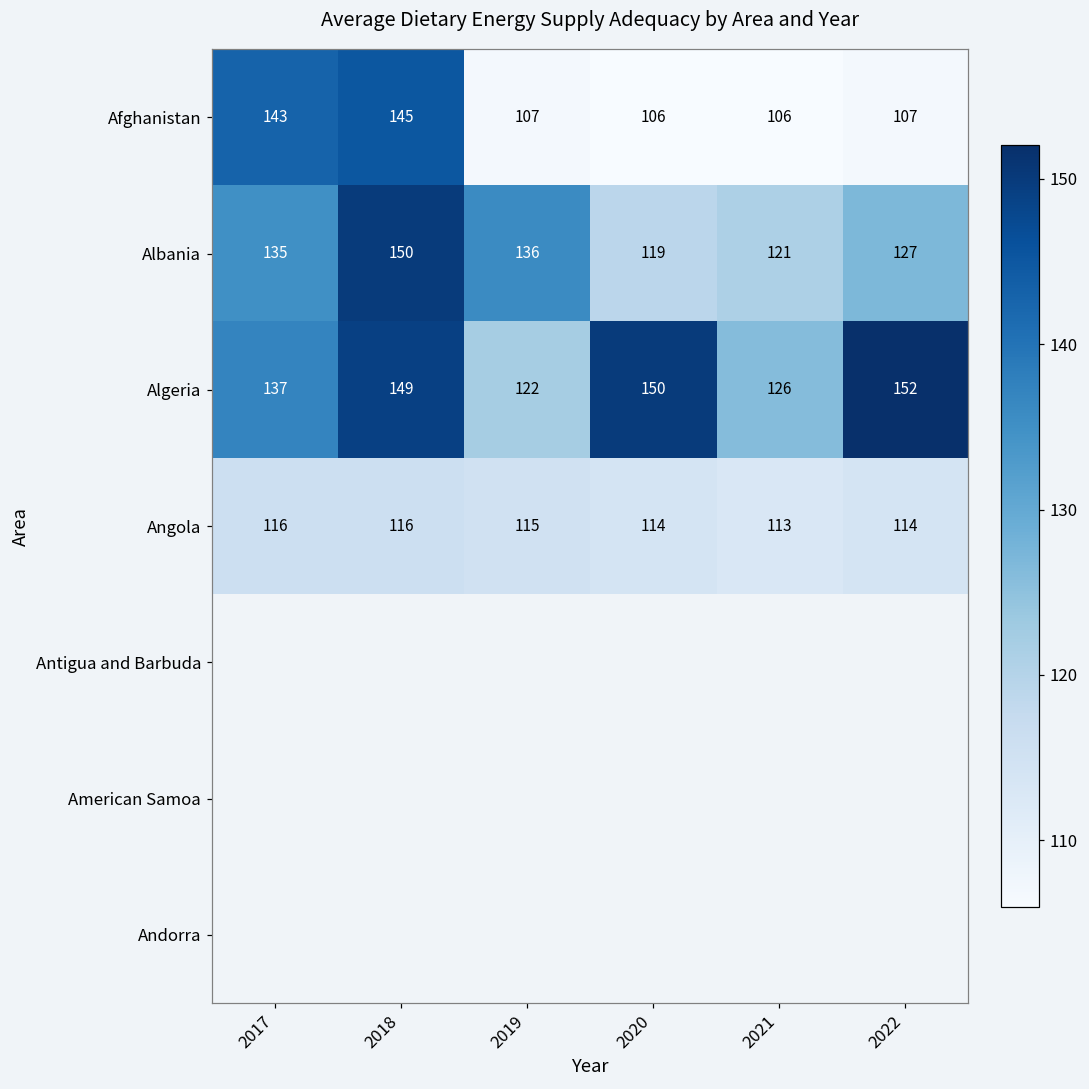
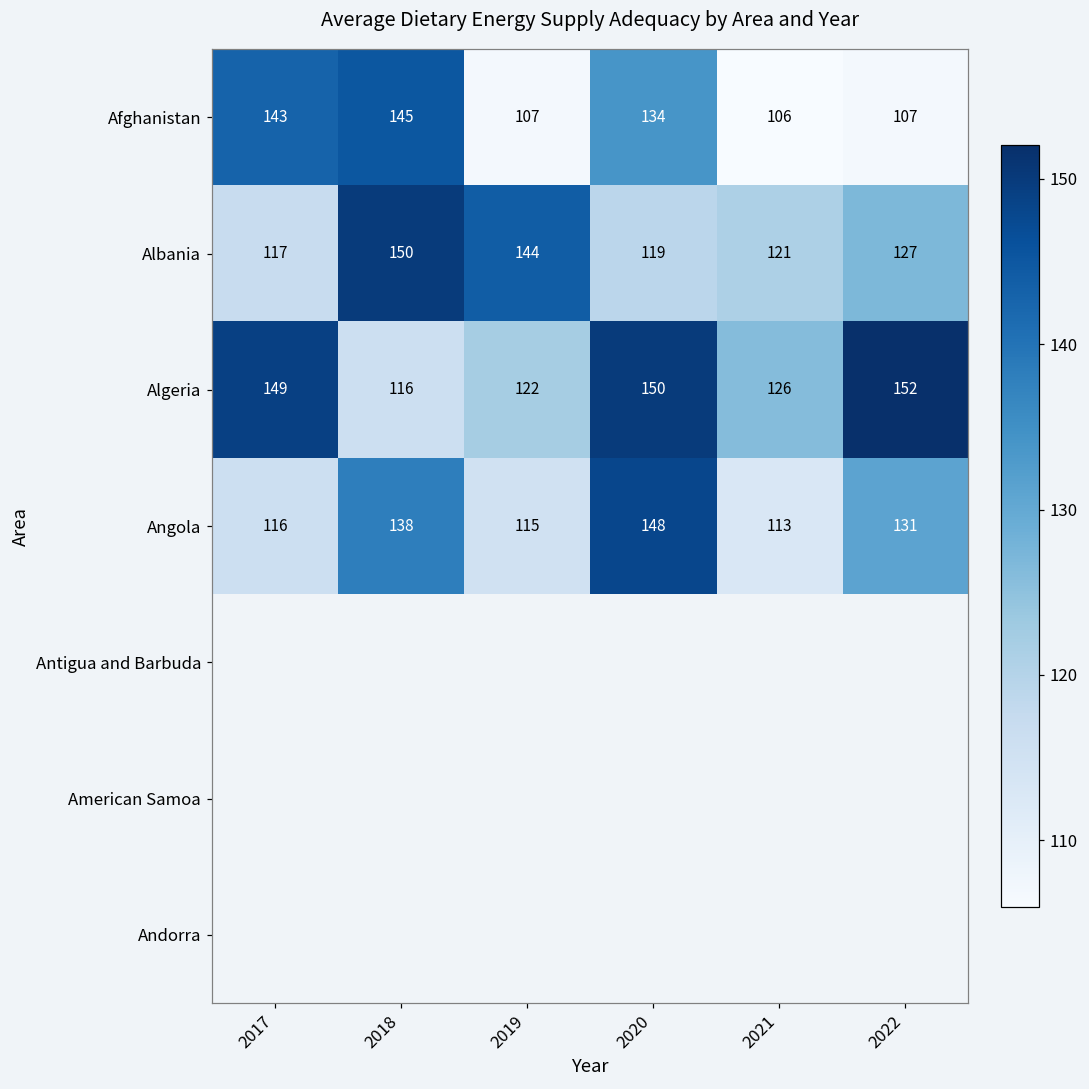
  {
    "Afghanistan": {
      "2017": 143,
      "2018": 145,
      "2019": 107,
-     "2020": 106,
+     "2020": 134,
      "2021": 106,
      "2022": 107
    },
    "Albania": {
-     "2017": 135,
+     "2017": 117,
      "2018": 150,
-     "2019": 136,
+     "2019": 144,
      "2020": 119,
      "2021": 121,
      "2022": 127
    },
    "Algeria": {
-     "2017": 137,
-     "2018": 149,
+     "2017": 149,
+     "2018": 116,
      "2019": 122,
      "2020": 150,
      "2021": 126,
      "2022": 152
    },
    "Angola": {
      "2017": 116,
-     "2018": 116,
+     "2018": 138,
      "2019": 115,
-     "2020": 114,
+     "2020": 148,
      "2021": 113,
-     "2022": 114
+     "2022": 131
    }
  }
